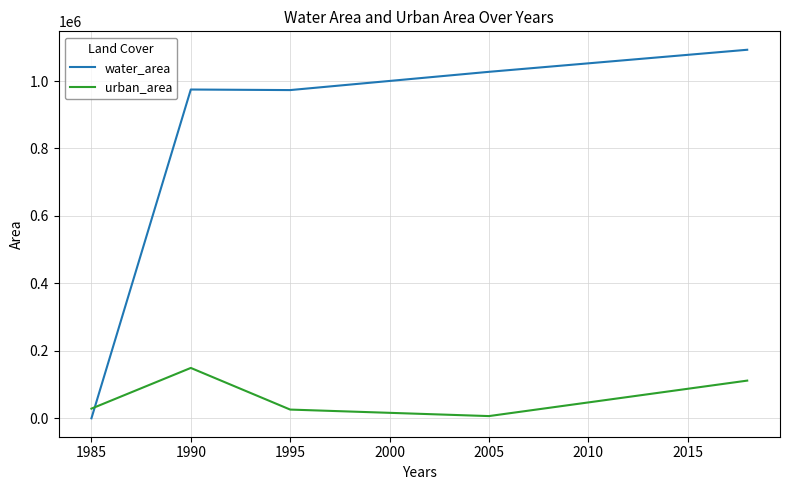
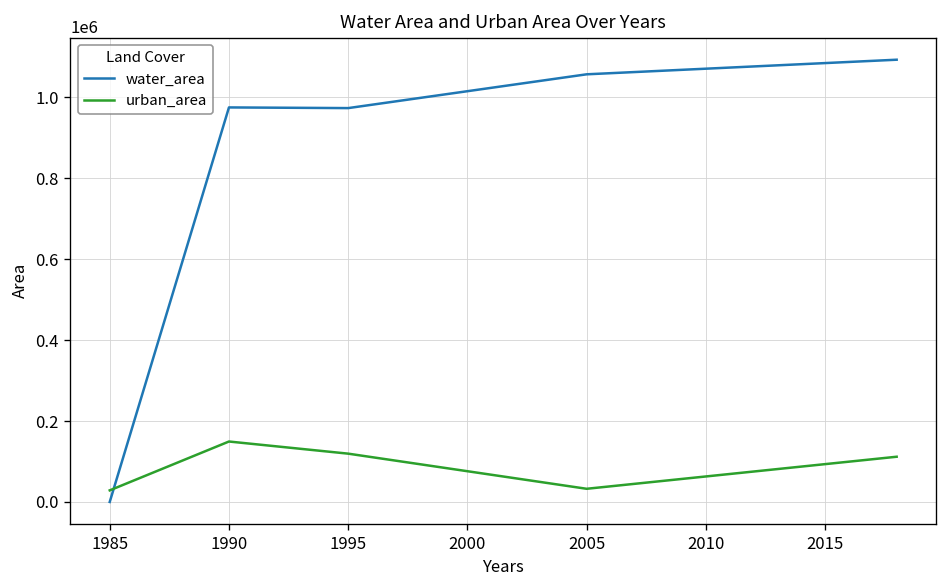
  {
    "water_area": {
      "1985": 0,
      "1990": 970000,
      "1995": 970000,
-     "2005": 1030000
+     "2005": 1060000
    },
    "urban_area": {
      "1985": 30000,
      "1990": 150000,
-     "1995": 30000,
-     "2005": 10000
+     "1995": 120000,
+     "2005": 30000
    }
  }
